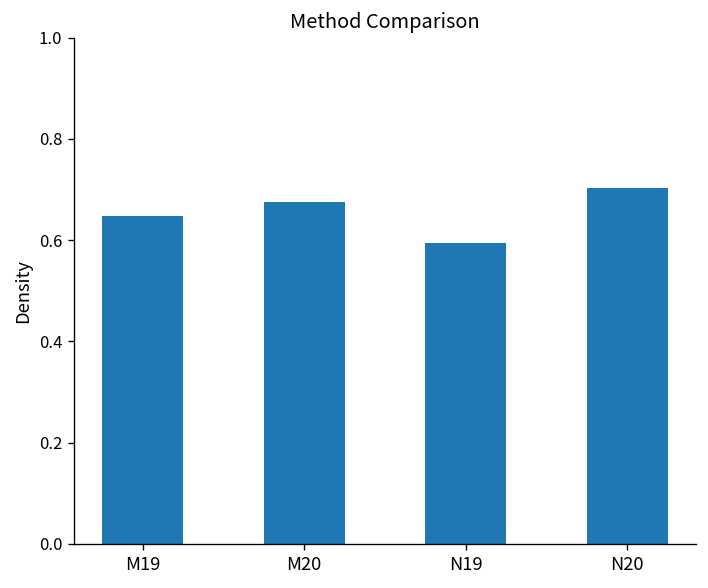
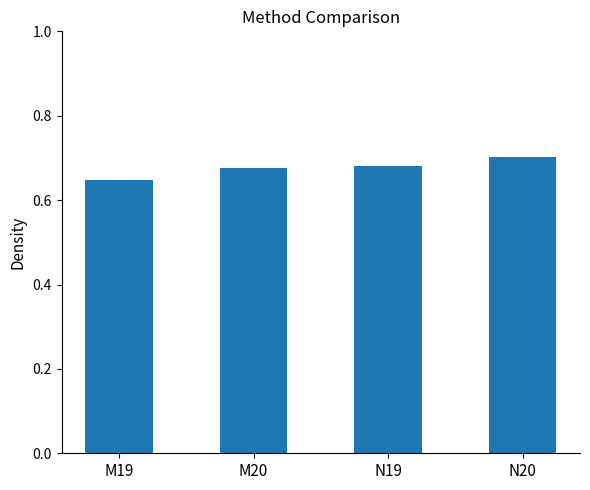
  {
    "M19": 0.65,
    "M20": 0.68,
-   "N19": 0.60,
+   "N19": 0.68,
    "N20": 0.70
  }
